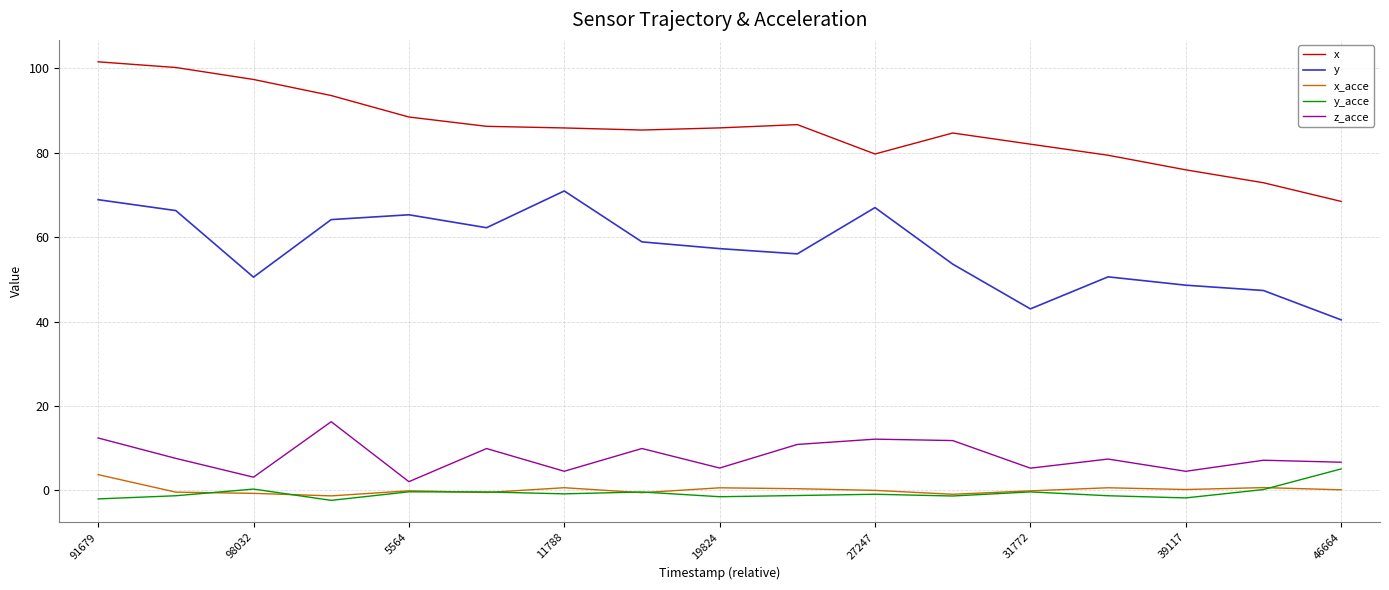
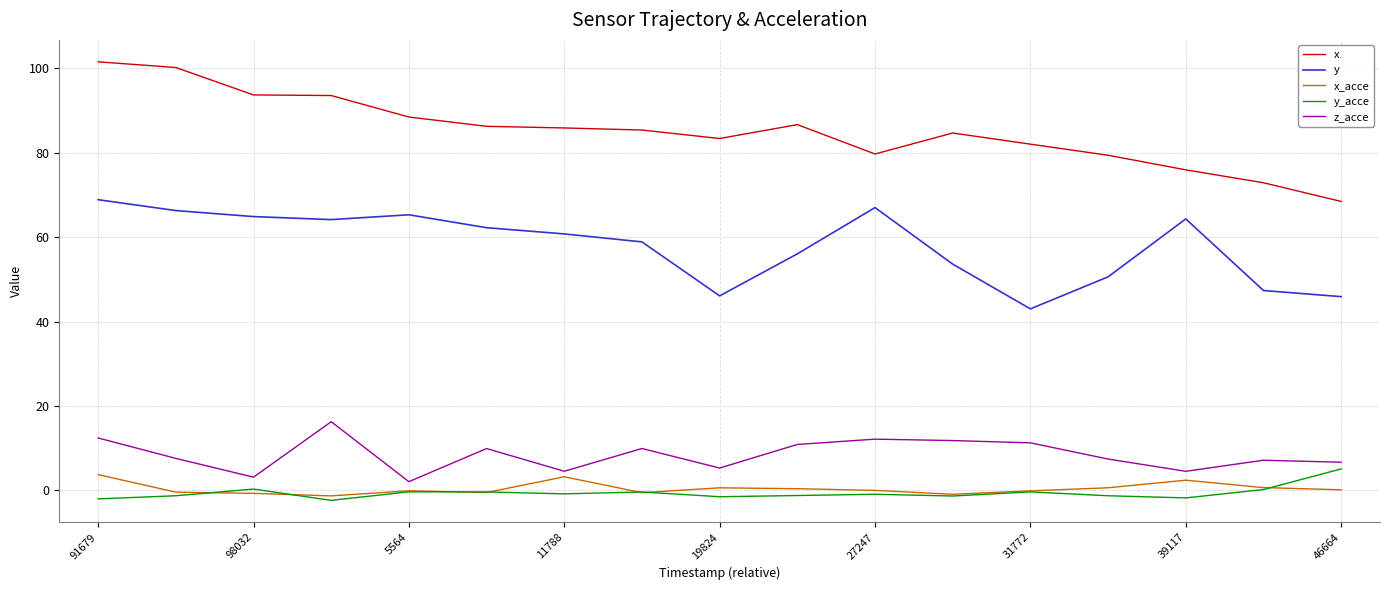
  {
    "x": {
      "91679": 102,
-     "98032": 97,
+     "98032": 94,
      "5564": 88,
      "11788": 86,
-     "19824": 86,
+     "19824": 83,
      "27247": 80,
      "31772": 82,
      "39117": 76,
      "46664": 68
    },
    "y": {
      "91679": 69,
-     "98032": 51,
+     "98032": 65,
      "5564": 65,
-     "11788": 71,
-     "19824": 57,
+     "11788": 61,
+     "19824": 46,
      "27247": 67,
      "31772": 43,
-     "39117": 49,
-     "46664": 40
+     "39117": 64,
+     "46664": 46
    },
    "x_acce": {
      "91679": 4,
      "98032": -1,
-     "11788": 1,
+     "11788": 3,
      "19824": 1,
      "27247": 0,
-     "39117": 0,
+     "39117": 2,
      "46664": 0
    },
    "y_acce": {
      "91679": -2,
      "98032": 0,
      "11788": -1,
      "19824": -2,
      "27247": -1,
      "39117": -2,
      "46664": 5
    },
    "z_acce": {
      "91679": 12,
      "98032": 3,
      "5564": 2,
      "11788": 4,
      "19824": 5,
      "27247": 12,
-     "31772": 5,
+     "31772": 11,
      "39117": 4,
      "46664": 7
    }
  }
